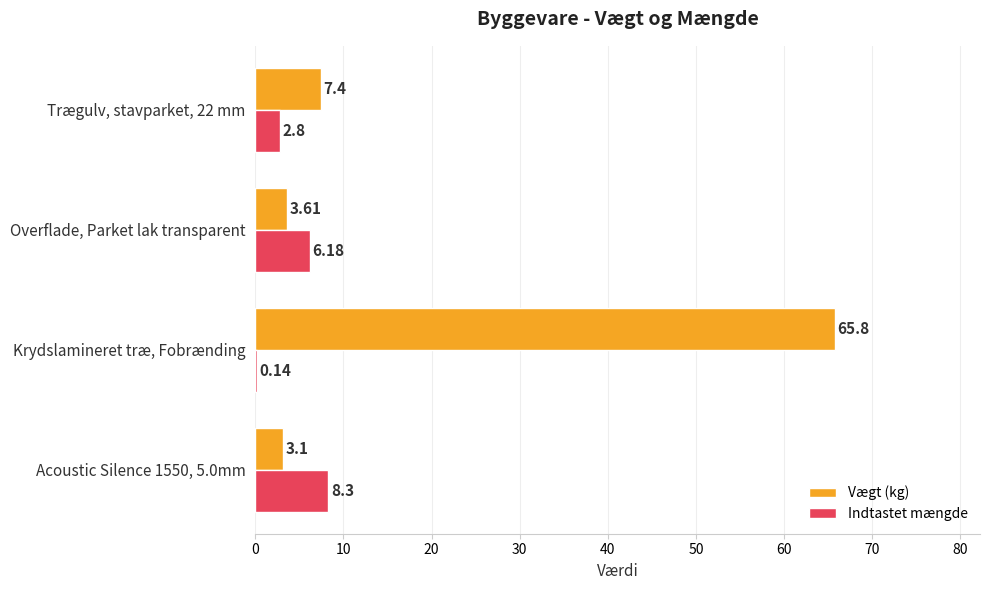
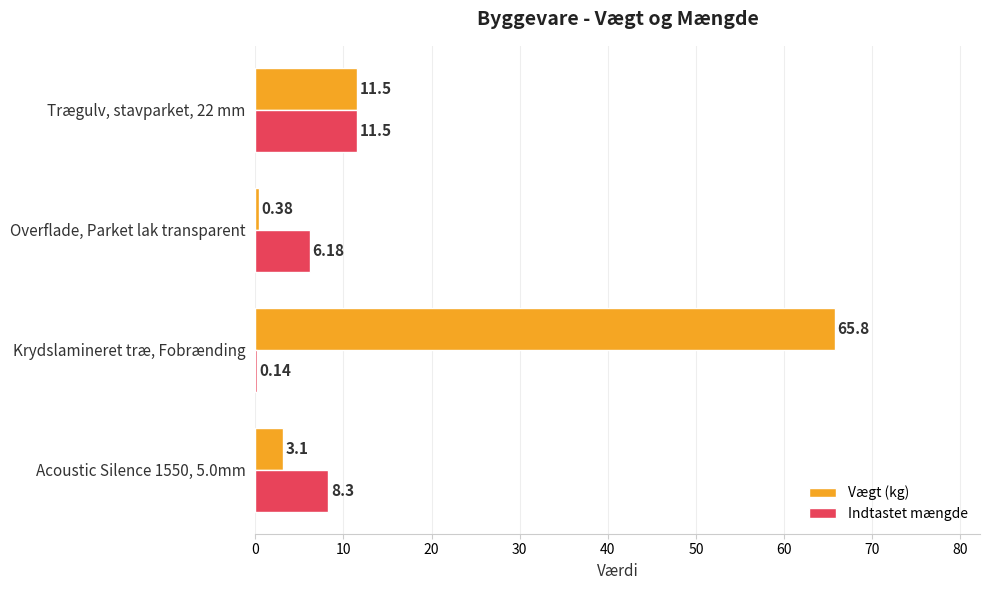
  {
    "Vægt (kg)": {
-     "Trægulv, stavparket, 22 mm": 7.4,
-     "Overflade, Parket lak transparent": 3.61,
+     "Trægulv, stavparket, 22 mm": 11.5,
+     "Overflade, Parket lak transparent": 0.38,
      "Krydslamineret træ, Fobrænding": 65.8,
      "Acoustic Silence 1550, 5.0mm": 3.1
    },
    "Indtastet mængde": {
-     "Trægulv, stavparket, 22 mm": 2.8,
+     "Trægulv, stavparket, 22 mm": 11.5,
      "Overflade, Parket lak transparent": 6.18,
      "Krydslamineret træ, Fobrænding": 0.14,
      "Acoustic Silence 1550, 5.0mm": 8.3
    }
  }
